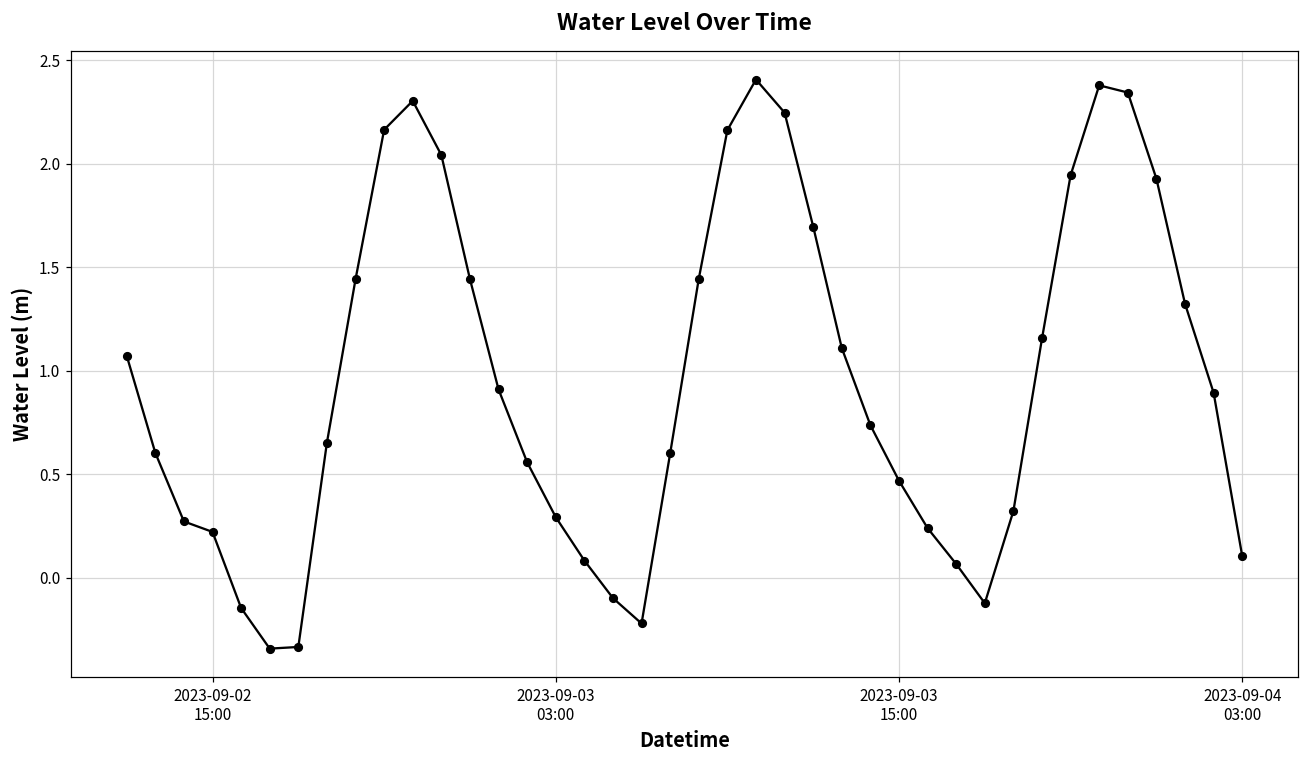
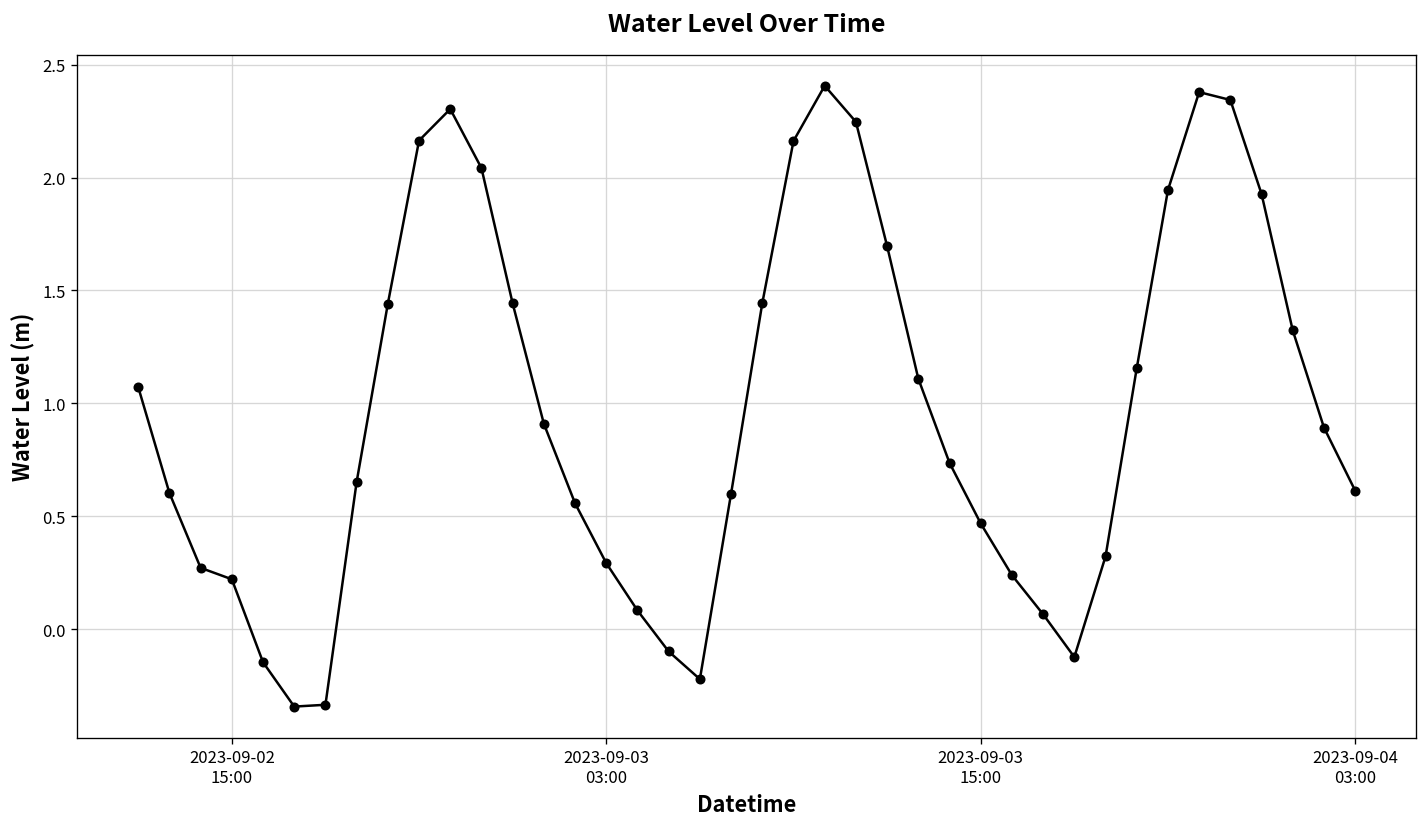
  {
    "2023-09-02 15:00": 0.22,
    "2023-09-03 03:00": 0.29,
    "2023-09-03 15:00": 0.47,
-   "2023-09-04 03:00": 0.10
+   "2023-09-04 03:00": 0.61
  }
